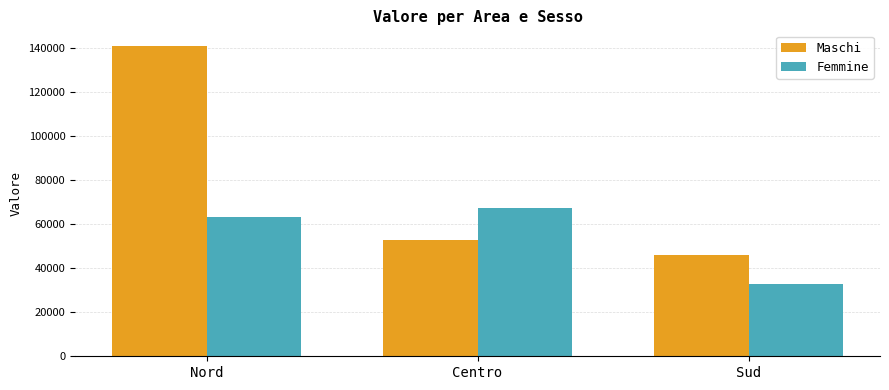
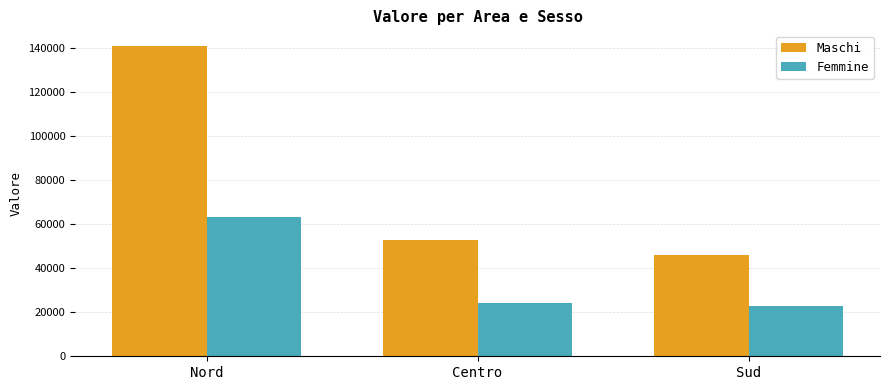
  {
    "Maschi": {
      "Nord": 141000,
      "Centro": 53000,
      "Sud": 46000
    },
    "Femmine": {
      "Nord": 63000,
-     "Centro": 67000,
-     "Sud": 33000
+     "Centro": 24000,
+     "Sud": 23000
    }
  }
